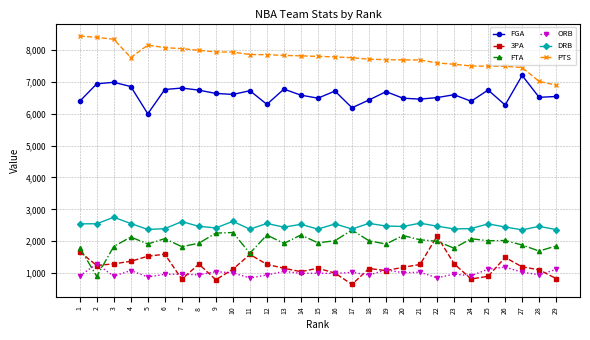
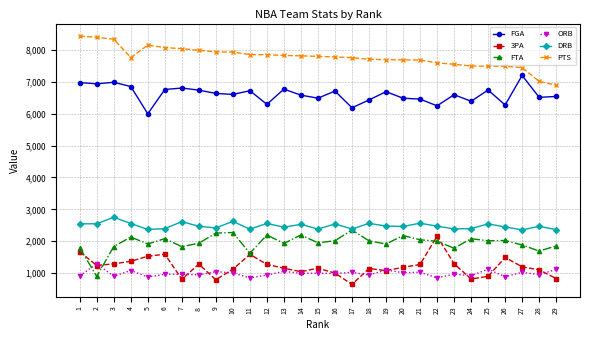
  {
    "FGA": {
-     "1": "6,400",
+     "1": "7,000",
      "2": "6,900",
      "3": "7,000",
      "4": "6,900",
      "5": "6,000",
      "6": "6,800",
      "7": "6,800",
      "8": "6,700",
      "9": "6,600",
      "10": "6,600",
      "11": "6,700",
      "12": "6,300",
      "13": "6,800",
      "14": "6,600",
      "15": "6,500",
      "16": "6,700",
      "17": "6,200",
      "18": "6,400",
      "19": "6,700",
      "20": "6,500",
      "21": "6,500",
-     "22": "6,500",
+     "22": "6,300",
      "23": "6,600",
      "24": "6,400",
      "25": "6,700",
      "26": "6,300",
      "27": "7,200",
      "28": "6,500",
      "29": "6,500"
    },
    "3PA": {
      "1": "1,700",
      "3": "1,300",
      "4": "1,400",
      "5": "1,500",
      "6": "1,600",
      "7": "800",
      "8": "1,300",
      "9": "800",
      "10": "1,100",
      "12": "1,300",
      "13": "1,100",
      "15": "1,200",
      "17": "600",
      "18": "1,100",
      "20": "1,200",
      "21": "1,300",
      "22": "2,200",
      "23": "1,300",
      "24": "800",
      "25": "900",
      "26": "1,500",
      "27": "1,200",
      "28": "1,100",
      "29": "800"
    },
    "FTA": {
      "1": "1,800",
      "2": "900",
      "3": "1,800",
      "4": "2,100",
      "5": "1,900",
      "6": "2,100",
      "7": "1,800",
      "8": "1,900",
      "9": "2,300",
      "10": "2,300",
      "12": "2,200",
      "13": "1,900",
      "14": "2,200",
      "15": "1,900",
      "16": "2,000",
      "18": "2,000",
      "19": "1,900",
      "20": "2,200",
      "21": "2,000",
      "22": "2,000",
      "23": "1,800",
      "24": "2,100",
      "25": "2,000",
      "26": "2,000",
      "27": "1,900",
      "28": "1,700",
      "29": "1,900"
    },
    "ORB": {
      "1": "900",
      "3": "900",
      "4": "1,100",
      "5": "900",
      "6": "1,000",
      "7": "1,000",
      "8": "900",
      "9": "1,000",
      "10": "1,000",
      "11": "800",
      "12": "900",
      "13": "1,000",
      "15": "1,000",
      "17": "1,000",
      "18": "900",
      "20": "1,000",
      "21": "1,000",
      "22": "800",
      "23": "1,000",
      "24": "900",
      "25": "1,100",
-     "26": "1,200",
+     "26": "900",
      "27": "1,000",
      "28": "900",
      "29": "1,100"
    },
    "DRB": {
      "1": "2,500",
      "2": "2,500",
      "3": "2,800",
      "4": "2,600",
      "5": "2,400",
      "6": "2,400",
      "7": "2,600",
      "8": "2,500",
      "9": "2,400",
      "10": "2,600",
      "11": "2,400",
      "12": "2,600",
      "13": "2,400",
      "14": "2,500",
      "15": "2,400",
      "16": "2,500",
      "18": "2,600",
      "19": "2,500",
      "20": "2,500",
      "21": "2,600",
      "22": "2,500",
      "23": "2,400",
      "24": "2,400",
      "25": "2,500",
      "26": "2,400",
      "27": "2,400",
      "28": "2,500",
      "29": "2,400"
    },
    "PTS": {
      "1": "8,400",
      "2": "8,400",
      "3": "8,300",
      "4": "7,800",
      "5": "8,200",
      "6": "8,100",
      "7": "8,000",
      "8": "8,000",
      "9": "7,900",
      "10": "7,900",
      "11": "7,900",
      "12": "7,900",
      "13": "7,800",
      "14": "7,800",
      "15": "7,800",
      "16": "7,800",
      "17": "7,800",
      "18": "7,700",
      "19": "7,700",
      "20": "7,700",
      "21": "7,700",
      "22": "7,600",
      "23": "7,600",
      "24": "7,500",
      "25": "7,500",
      "26": "7,500",
      "27": "7,500",
      "28": "7,000",
      "29": "6,900"
    }
  }
